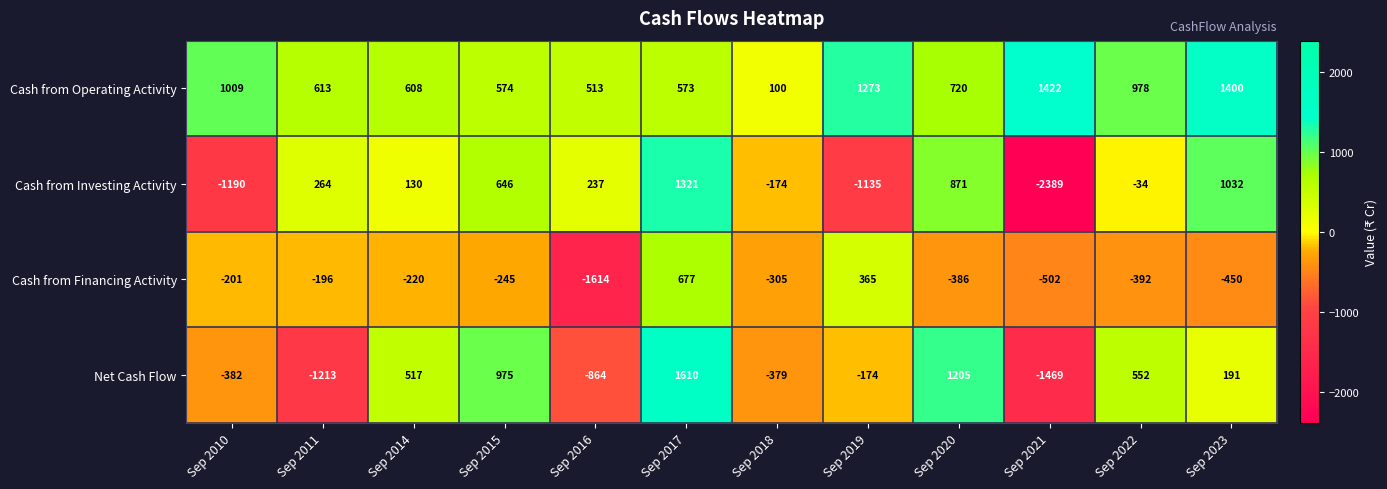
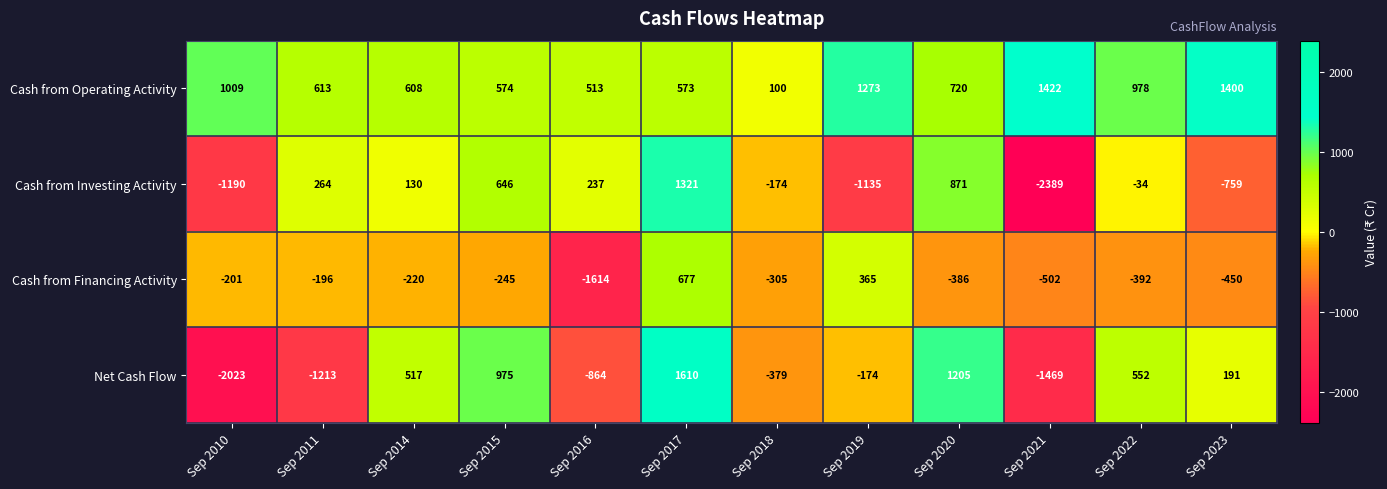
  {
    "Cash from Operating Activity": {
      "Sep 2010": 1009,
      "Sep 2011": 613,
      "Sep 2014": 608,
      "Sep 2015": 574,
      "Sep 2016": 513,
      "Sep 2017": 573,
      "Sep 2018": 100,
      "Sep 2019": 1273,
      "Sep 2020": 720,
      "Sep 2021": 1422,
      "Sep 2022": 978,
      "Sep 2023": 1400
    },
    "Cash from Investing Activity": {
      "Sep 2010": -1190,
      "Sep 2011": 264,
      "Sep 2014": 130,
      "Sep 2015": 646,
      "Sep 2016": 237,
      "Sep 2017": 1321,
      "Sep 2018": -174,
      "Sep 2019": -1135,
      "Sep 2020": 871,
      "Sep 2021": -2389,
      "Sep 2022": -34,
-     "Sep 2023": 1032
+     "Sep 2023": -759
    },
    "Cash from Financing Activity": {
      "Sep 2010": -201,
      "Sep 2011": -196,
      "Sep 2014": -220,
      "Sep 2015": -245,
      "Sep 2016": -1614,
      "Sep 2017": 677,
      "Sep 2018": -305,
      "Sep 2019": 365,
      "Sep 2020": -386,
      "Sep 2021": -502,
      "Sep 2022": -392,
      "Sep 2023": -450
    },
    "Net Cash Flow": {
-     "Sep 2010": -382,
+     "Sep 2010": -2023,
      "Sep 2011": -1213,
      "Sep 2014": 517,
      "Sep 2015": 975,
      "Sep 2016": -864,
      "Sep 2017": 1610,
      "Sep 2018": -379,
      "Sep 2019": -174,
      "Sep 2020": 1205,
      "Sep 2021": -1469,
      "Sep 2022": 552,
      "Sep 2023": 191
    }
  }
